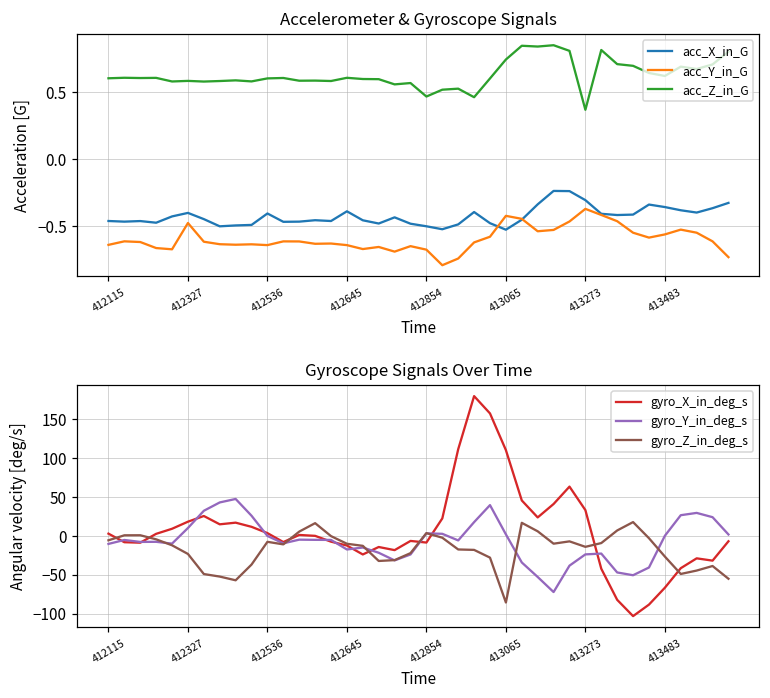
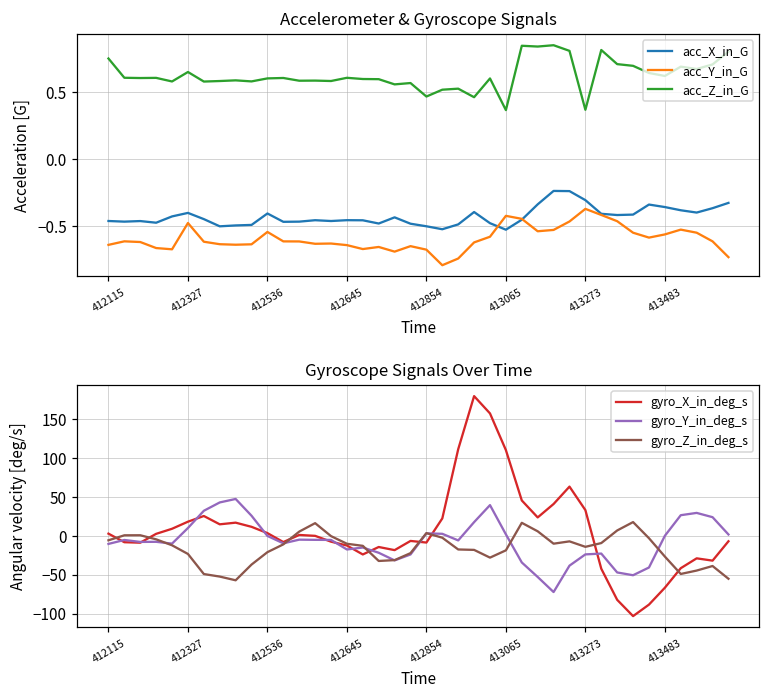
  {
    "Accelerometer & Gyroscope Signals": {
      "acc_X_in_G": {
        "412115": -0.46,
        "412327": -0.40,
        "412536": -0.40,
-       "412645": -0.39,
+       "412645": -0.45,
        "412854": -0.50,
        "413065": -0.53,
        "413273": -0.30,
        "413483": -0.36
      },
      "acc_Y_in_G": {
        "412115": -0.64,
        "412327": -0.48,
-       "412536": -0.64,
+       "412536": -0.54,
        "412645": -0.64,
        "412854": -0.67,
        "413065": -0.42,
        "413273": -0.37,
        "413483": -0.56
      },
      "acc_Z_in_G": {
-       "412115": 0.60,
-       "412327": 0.58,
+       "412115": 0.75,
+       "412327": 0.65,
        "412536": 0.60,
        "412645": 0.61,
        "412854": 0.47,
-       "413065": 0.74,
+       "413065": 0.37,
        "413273": 0.37
      }
    },
    "Gyroscope Signals Over Time": {
      "gyro_X_in_deg_s": {
        "412115": 0,
        "412327": 20,
        "412854": -10,
        "413065": 110,
        "413273": 30,
        "413483": -70
      },
      "gyro_Y_in_deg_s": {
        "412115": -10,
        "412327": 10,
        "412645": -20,
        "413065": 0,
        "413273": -20,
        "413483": 0
      },
      "gyro_Z_in_deg_s": {
        "412115": -10,
        "412327": -20,
-       "412536": -10,
-       "413065": -90,
+       "412536": -20,
+       "413065": -20,
        "413273": -10,
        "413483": -30
      }
    }
  }
